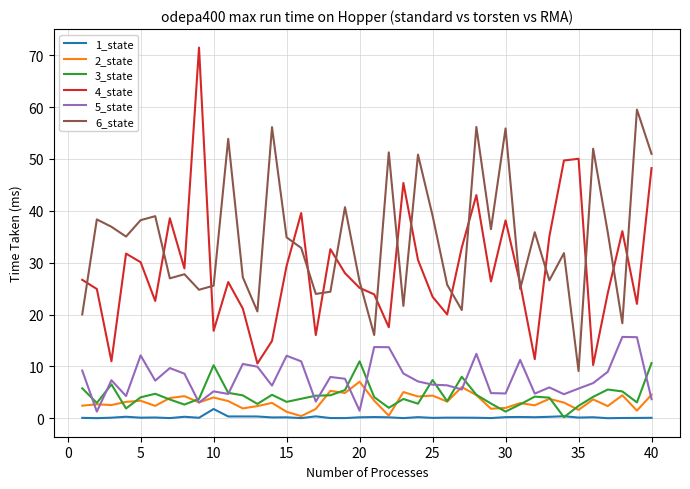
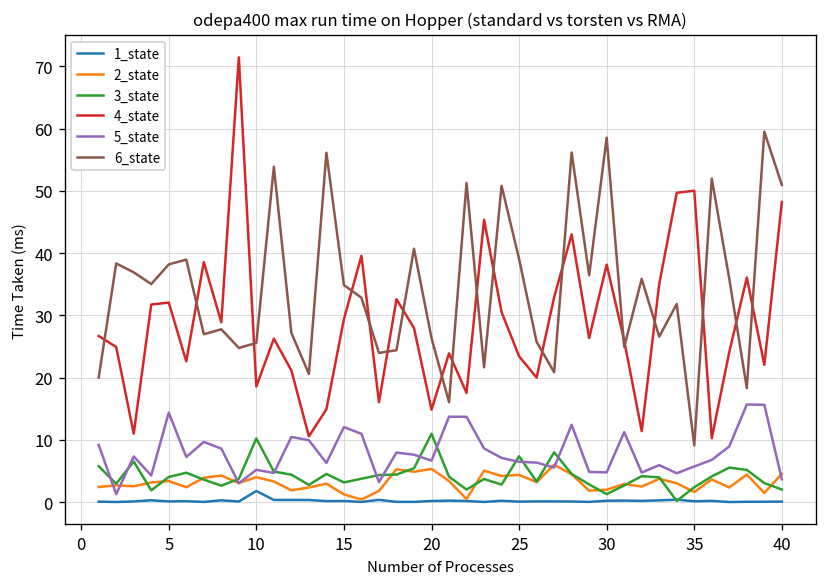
  {
    "1_state": {
      "5": 0,
      "10": 2,
      "15": 0,
      "20": 0,
      "25": 0,
      "30": 0,
      "35": 0,
      "40": 0
    },
    "2_state": {
      "5": 3,
      "10": 4,
      "15": 1,
-     "20": 7,
+     "20": 5,
      "25": 4,
      "30": 2,
      "35": 2,
      "40": 5
    },
    "3_state": {
      "5": 4,
      "10": 10,
      "15": 3,
      "20": 11,
      "25": 7,
      "30": 1,
      "35": 2,
-     "40": 11
+     "40": 2
    },
    "4_state": {
-     "5": 30,
-     "10": 17,
+     "5": 32,
+     "10": 19,
      "15": 29,
-     "20": 25,
+     "20": 15,
      "25": 23,
      "30": 38,
      "35": 50,
      "40": 48
    },
    "5_state": {
-     "5": 12,
+     "5": 14,
      "10": 5,
      "15": 12,
-     "20": 1,
+     "20": 7,
      "25": 6,
      "30": 5,
      "35": 6,
      "40": 4
    },
    "6_state": {
      "5": 38,
      "10": 26,
      "15": 35,
      "20": 26,
      "25": 39,
-     "30": 56,
+     "30": 59,
      "35": 9,
      "40": 51
    }
  }
